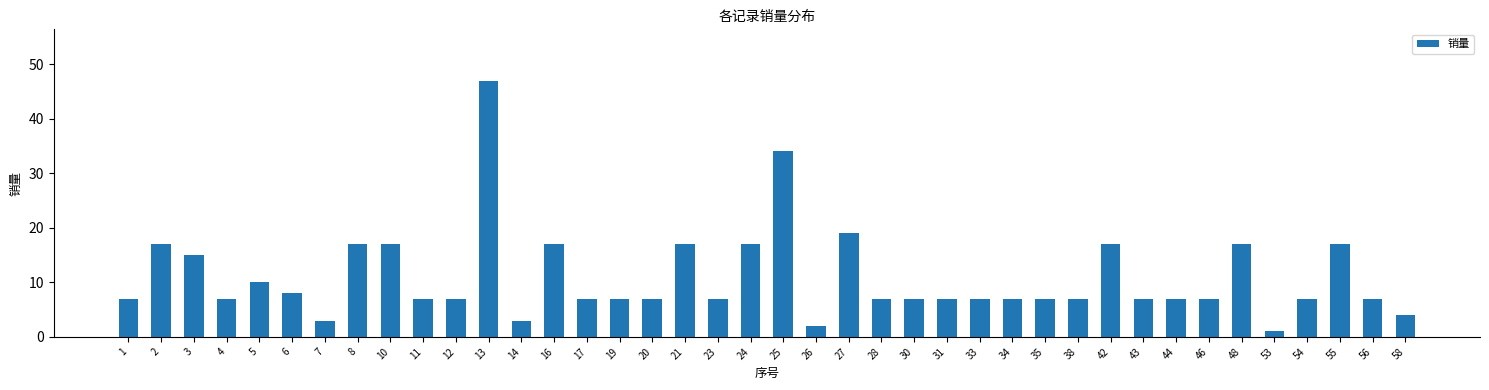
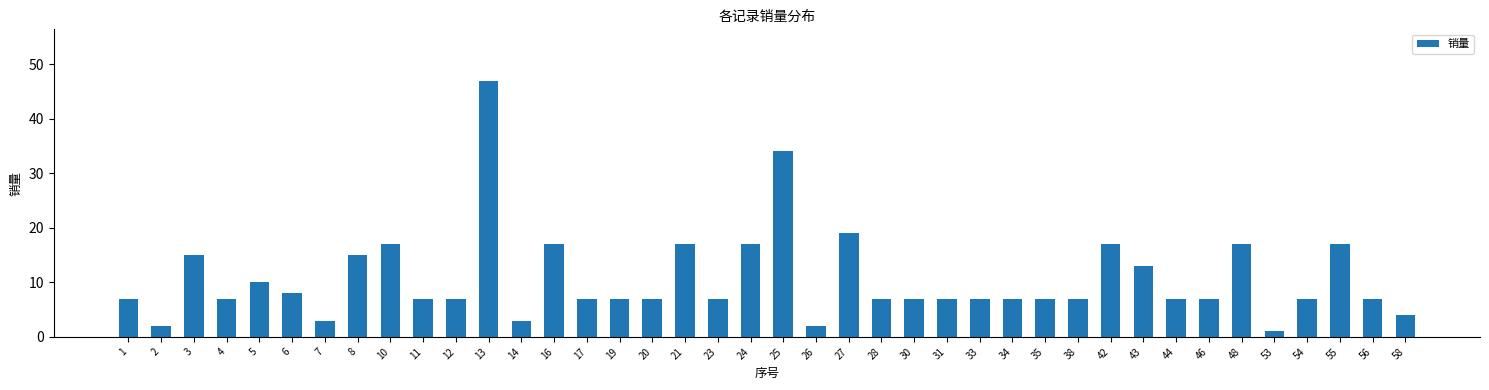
  {
    "1": 7,
-   "2": 17,
+   "2": 2,
    "3": 15,
    "4": 7,
    "5": 10,
    "6": 8,
    "7": 3,
-   "8": 17,
+   "8": 15,
    "10": 17,
    "11": 7,
    "12": 7,
    "13": 47,
    "14": 3,
    "16": 17,
    "17": 7,
    "19": 7,
    "20": 7,
    "21": 17,
    "23": 7,
    "24": 17,
    "25": 34,
    "26": 2,
    "27": 19,
    "28": 7,
    "30": 7,
    "31": 7,
    "33": 7,
    "34": 7,
    "35": 7,
    "38": 7,
    "42": 17,
-   "43": 7,
+   "43": 13,
    "44": 7,
    "46": 7,
    "48": 17,
    "53": 1,
    "54": 7,
    "55": 17,
    "56": 7,
    "58": 4
  }
